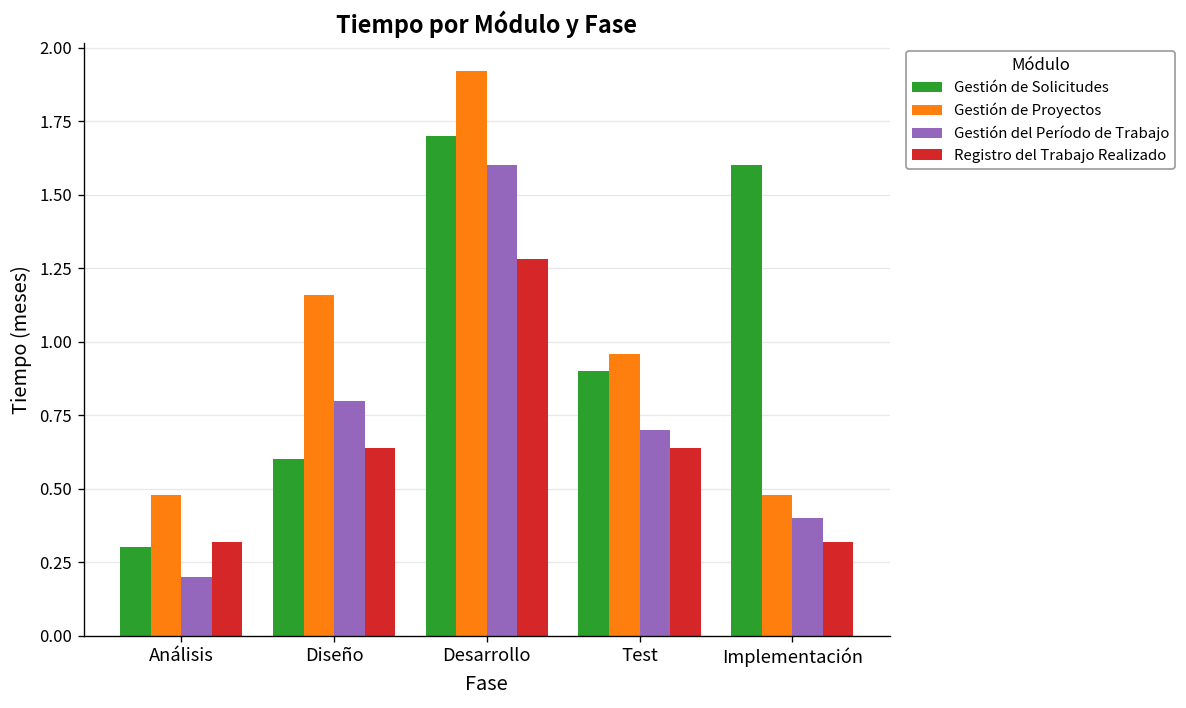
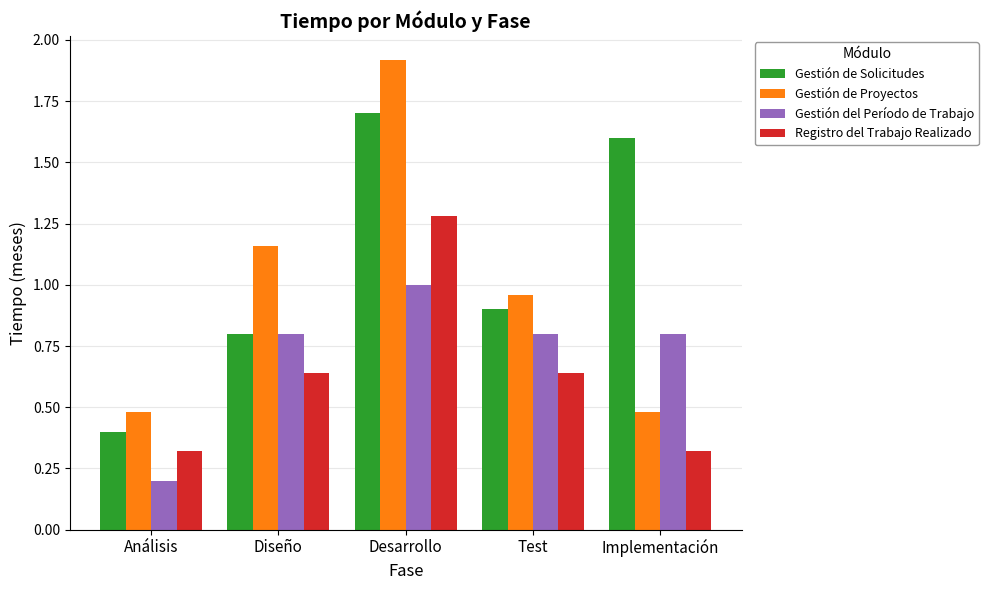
  {
    "Gestión de Solicitudes": {
-     "Análisis": 0.3,
-     "Diseño": 0.6,
+     "Análisis": 0.4,
+     "Diseño": 0.8,
      "Desarrollo": 1.7,
      "Test": 0.9,
      "Implementación": 1.6
    },
    "Gestión de Proyectos": {
      "Análisis": 0.48,
      "Diseño": 1.16,
      "Desarrollo": 1.92,
      "Test": 0.96,
      "Implementación": 0.48
    },
    "Gestión del Período de Trabajo": {
      "Análisis": 0.2,
      "Diseño": 0.8,
-     "Desarrollo": 1.6,
-     "Test": 0.7,
-     "Implementación": 0.4
+     "Desarrollo": 1.0,
+     "Test": 0.8,
+     "Implementación": 0.8
    },
    "Registro del Trabajo Realizado": {
      "Análisis": 0.32,
      "Diseño": 0.64,
      "Desarrollo": 1.28,
      "Test": 0.64,
      "Implementación": 0.32
    }
  }
